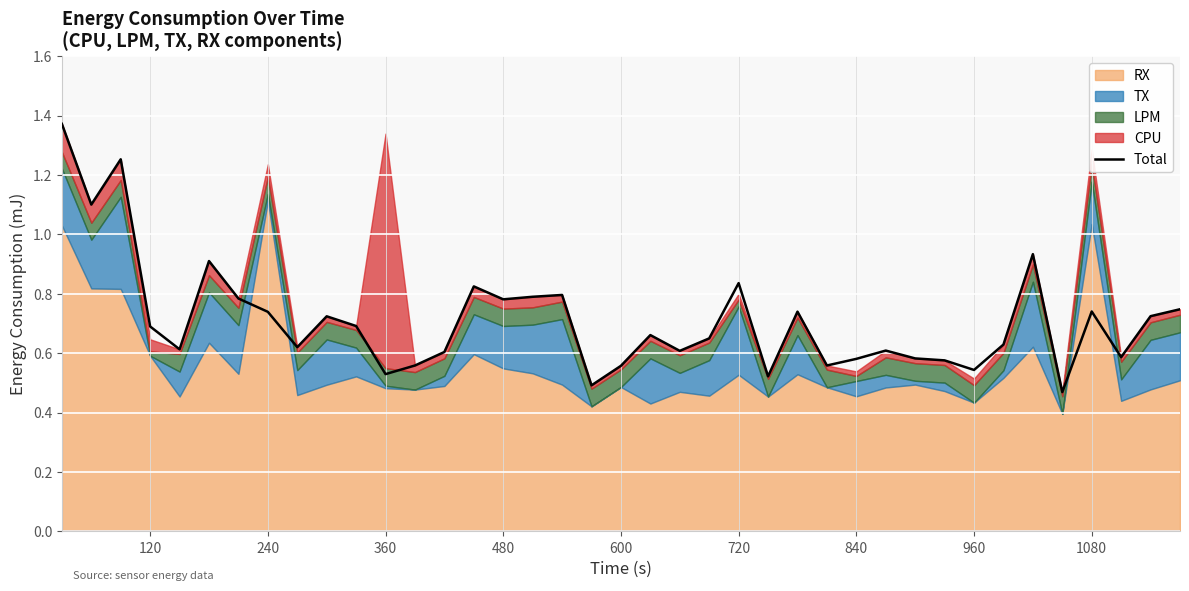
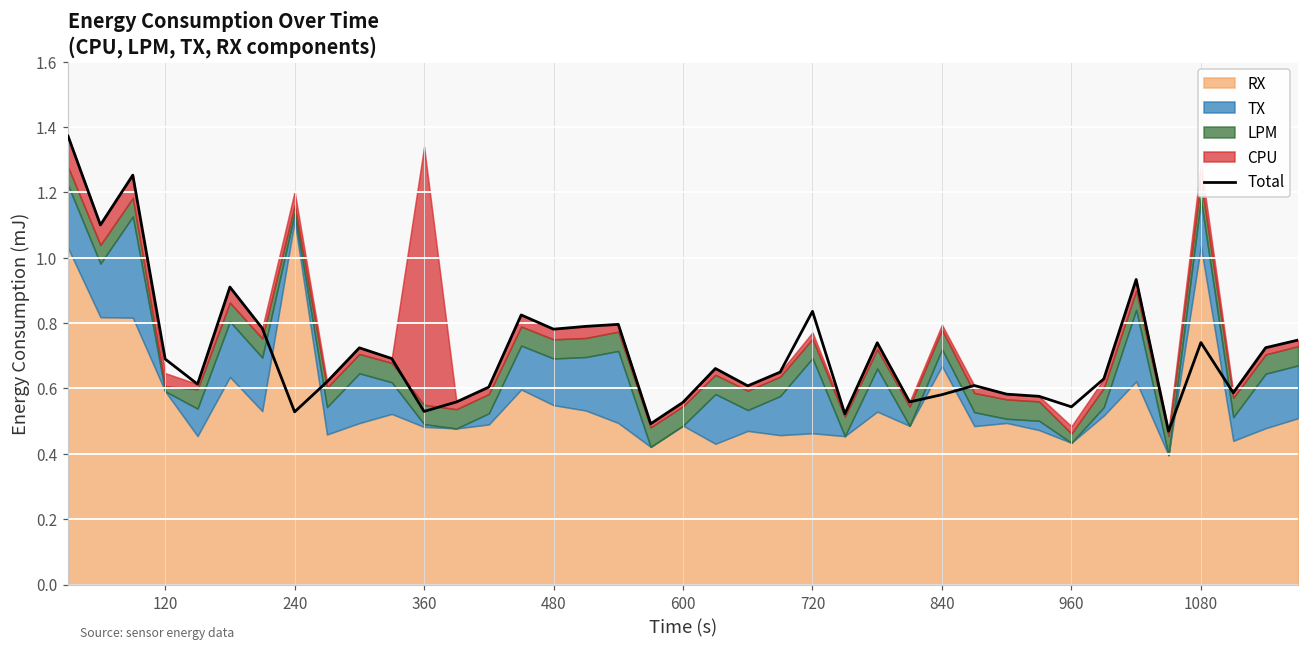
  {
    "Total": {
      "120": 0.69,
-     "240": 0.74,
+     "240": 0.53,
      "360": 0.53,
      "720": 0.84,
      "840": 0.58,
      "960": 0.54,
      "1080": 0.74
    },
    "RX": {
      "240": 1.11,
      "480": 0.55,
-     "720": 0.53,
-     "840": 0.45,
+     "720": 0.46,
+     "840": 0.67,
      "1080": 1.04
    },
    "TX": {
      "240": 0.02,
      "480": 0.14,
      "720": 0.23,
      "840": 0.05,
      "1080": 0.14
    },
    "LPM": {
      "120": 0.01,
-     "240": 0.06,
+     "240": 0.02,
      "360": 0.06,
      "480": 0.06,
      "600": 0.06,
-     "720": 0.02,
-     "840": 0.02,
-     "960": 0.06
+     "720": 0.06,
+     "840": 0.06,
+     "960": 0.03
    },
    "CPU": {
      "120": 0.04,
      "240": 0.04,
      "360": 0.79,
      "720": 0.02,
      "840": 0.02,
      "960": 0.02
    }
  }
